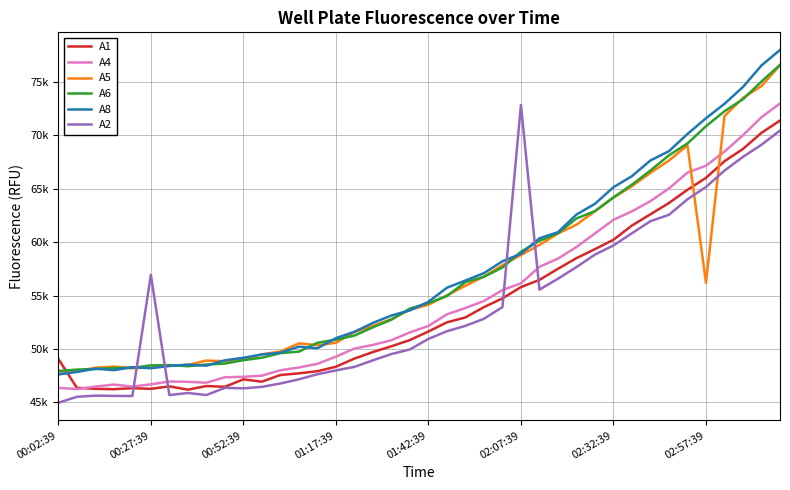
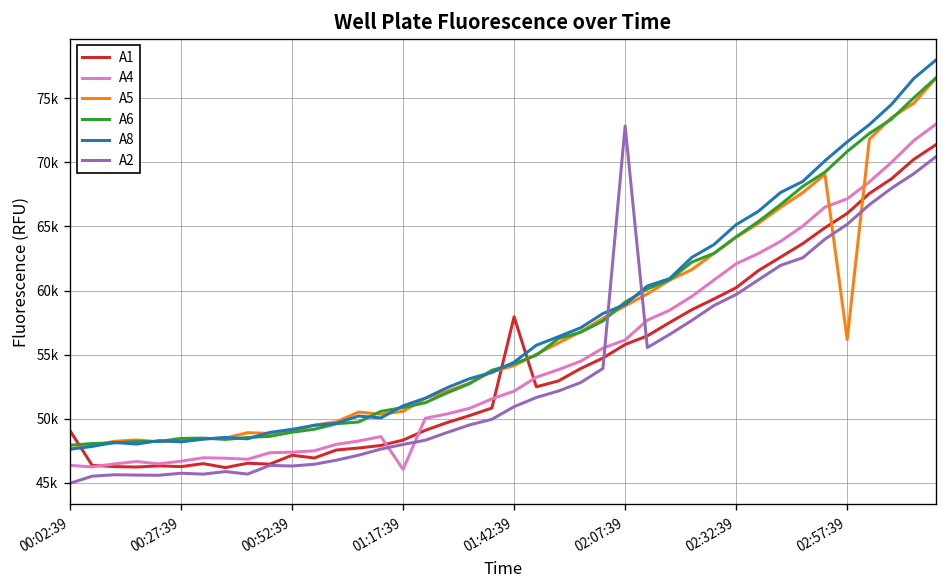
  {
    "A1": {
      "00:02:39": 49100,
      "00:27:39": 46300,
      "00:52:39": 47200,
      "01:17:39": 48300,
-     "01:42:39": 51600,
+     "01:42:39": 58000,
      "02:07:39": 55800,
      "02:32:39": 60200,
      "02:57:39": 66000
    },
    "A4": {
      "00:02:39": 46400,
      "00:27:39": 46700,
      "00:52:39": 47400,
-     "01:17:39": 49300,
+     "01:17:39": 46100,
      "01:42:39": 52200,
      "02:07:39": 56100,
      "02:32:39": 62100,
      "02:57:39": 67200
    },
    "A5": {
      "01:17:39": 50600,
      "02:57:39": 56200
    },
    "A6": {
      "00:02:39": 47900,
      "02:57:39": 70800
    },
    "A8": {
      "02:32:39": 65100,
      "02:57:39": 71600
    },
    "A2": {
      "00:02:39": 45000,
-     "00:27:39": 56900,
+     "00:27:39": 45700,
      "00:52:39": 46300,
      "01:17:39": 48000,
      "01:42:39": 50900,
      "02:07:39": 72800,
      "02:32:39": 59700,
      "02:57:39": 65200
    }
  }
